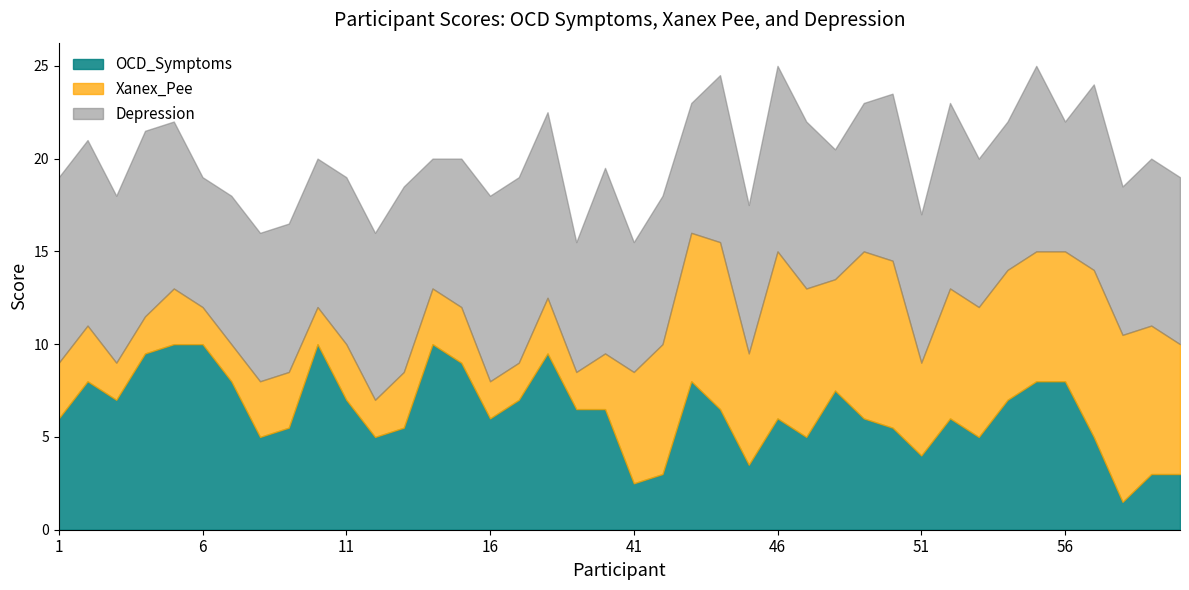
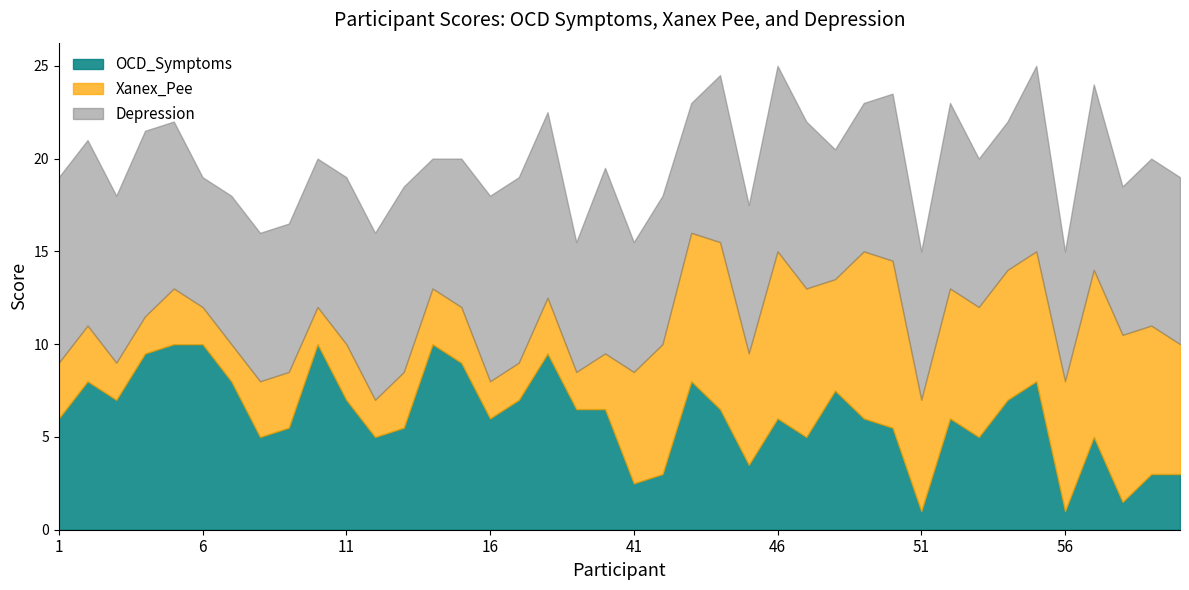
  {
    "OCD_Symptoms": {
      "41": 2.5,
      "46": 6,
-     "51": 4,
-     "56": 8
+     "51": 1,
+     "56": 1
    },
    "Xanex_Pee": {
      "41": 6,
      "46": 9,
-     "51": 5,
+     "51": 6,
      "56": 7
    },
    "Depression": {
      "41": 7,
      "46": 10,
      "51": 8,
      "56": 7
    }
  }
